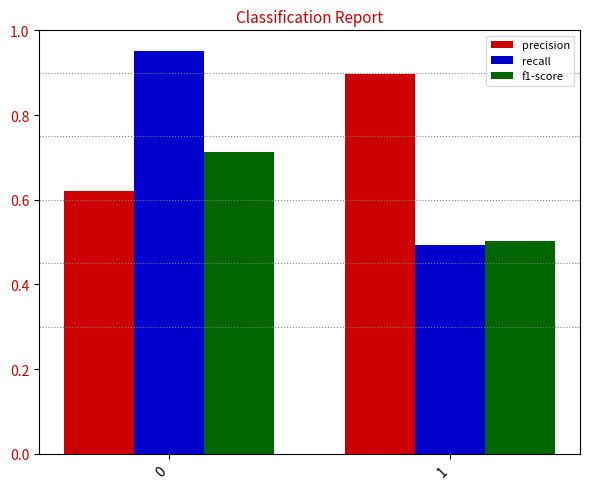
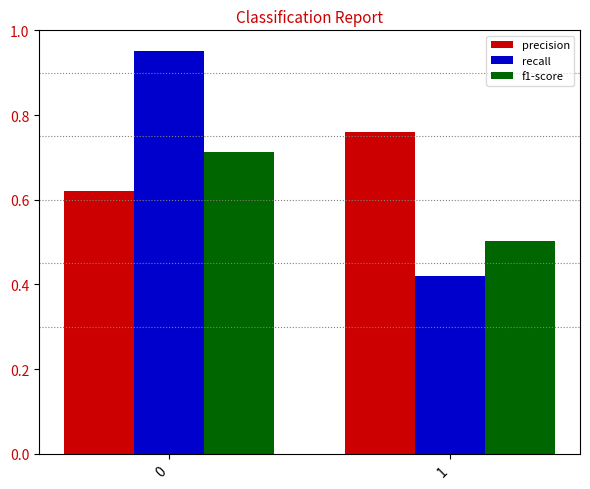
  {
    "precision": {
      "0": 0.62,
-     "1": 0.90
+     "1": 0.76
    },
    "recall": {
      "0": 0.95,
-     "1": 0.49
+     "1": 0.42
    },
    "f1-score": {
      "0": 0.71,
      "1": 0.50
    }
  }
